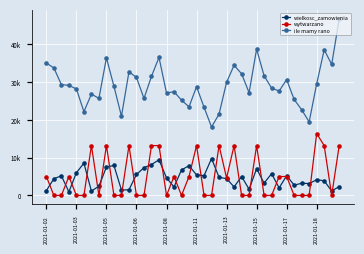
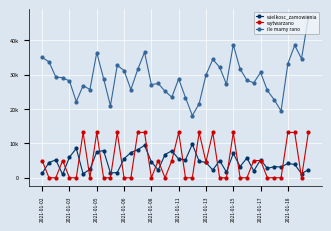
  {
    "wielkosc_zamowienia": {
      "2021-01-18": 4000
    },
    "wytwarzano": {
-     "2021-01-18": 16000
+     "2021-01-18": 13000
    },
    "ile mamy rano": {
      "2021-01-13": 30000,
-     "2021-01-18": 29000
+     "2021-01-18": 33000
    }
  }
